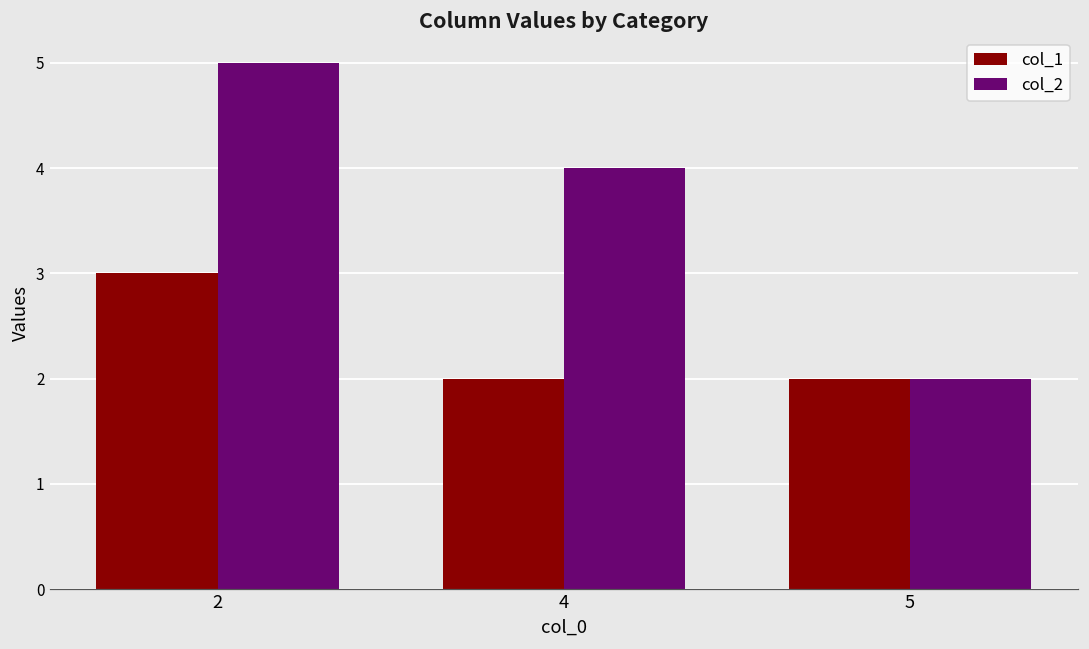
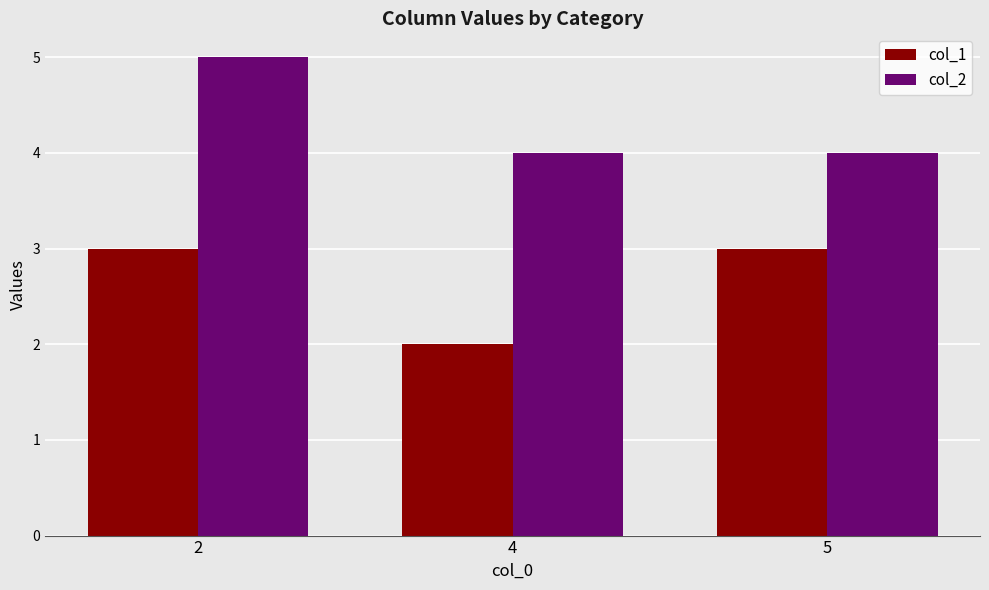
  {
    "col_1": {
      "2": 3,
      "4": 2,
-     "5": 2
+     "5": 3
    },
    "col_2": {
      "2": 5,
      "4": 4,
-     "5": 2
+     "5": 4
    }
  }
